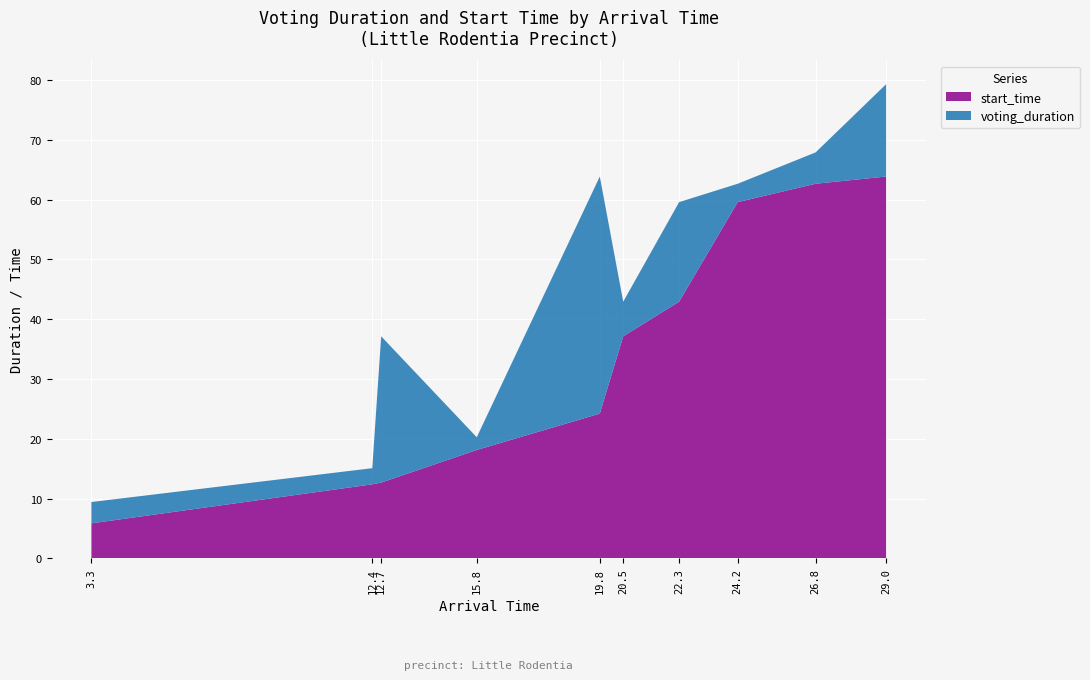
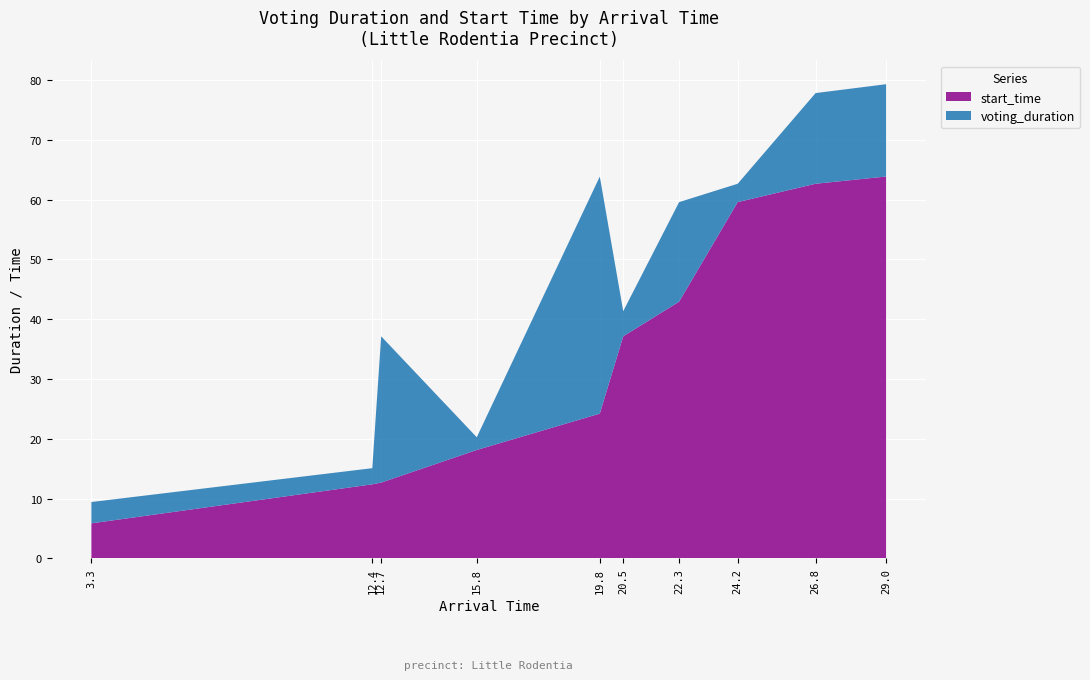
  {
    "start_time": {
      "3.3": 6,
      "12.4": 12,
      "12.7": 13,
      "15.8": 18,
      "19.8": 24,
      "20.5": 37,
      "22.3": 43,
      "24.2": 60,
      "26.8": 63,
      "29.0": 64
    },
    "voting_duration": {
      "3.3": 4,
      "12.4": 3,
      "12.7": 24,
      "15.8": 2,
      "19.8": 40,
-     "20.5": 6,
+     "20.5": 4,
      "22.3": 17,
      "24.2": 3,
-     "26.8": 5,
+     "26.8": 15,
      "29.0": 15
    }
  }
